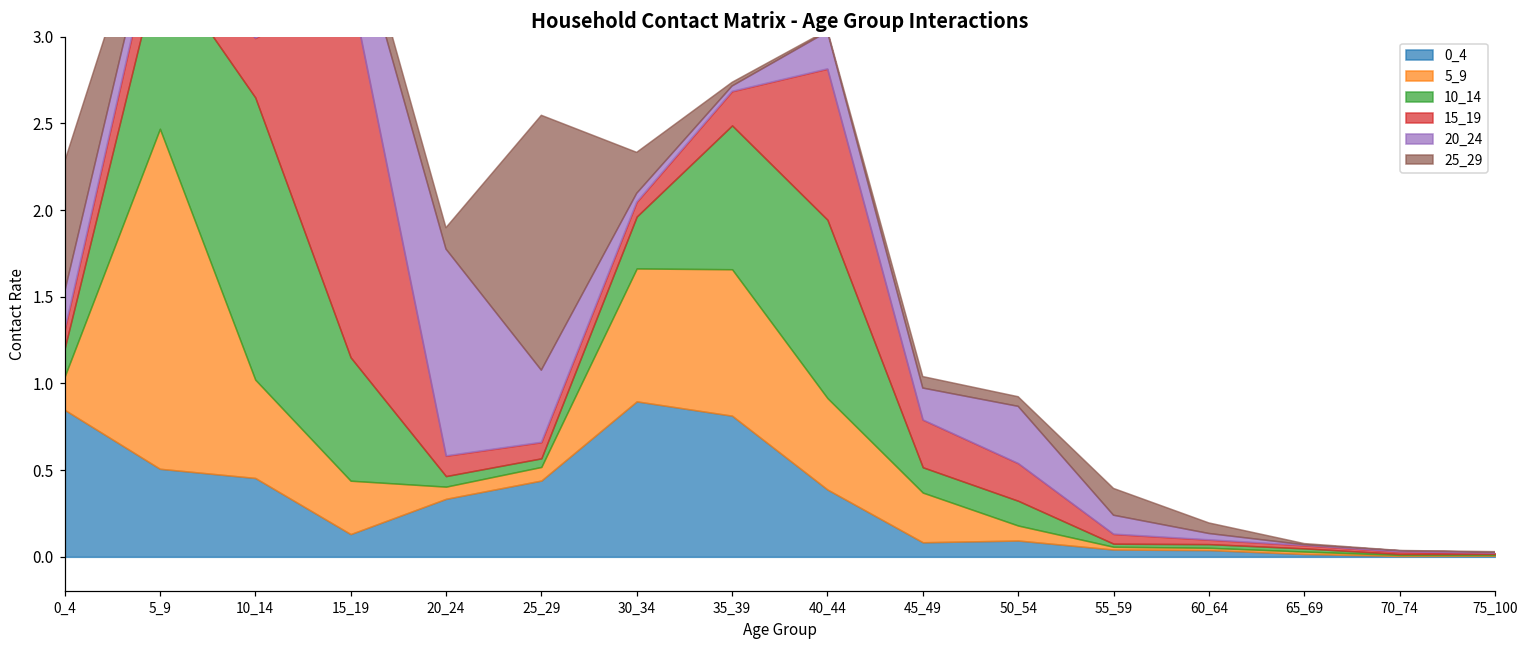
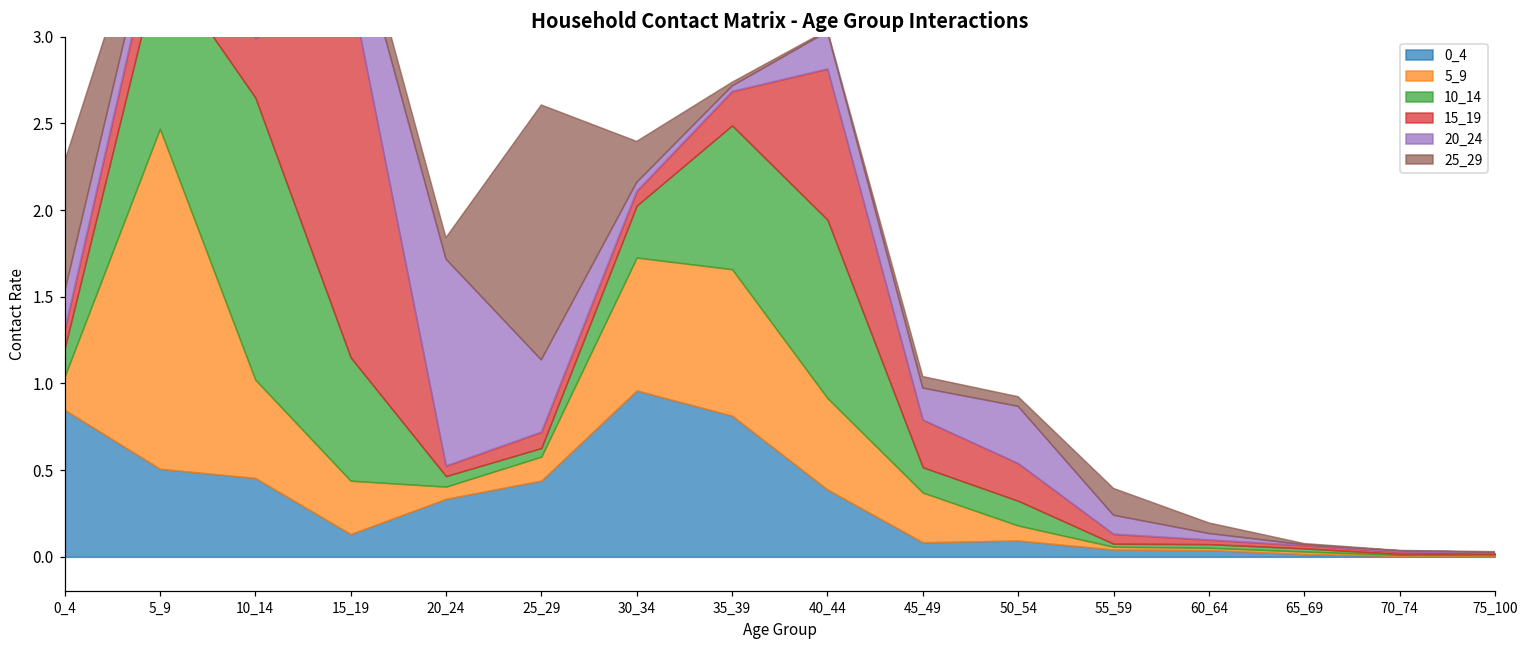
  {
    "0_4": {
      "0_4": 0.85,
      "5_9": 0.51,
      "10_14": 0.45,
      "15_19": 0.13,
      "20_24": 0.33,
      "25_29": 0.44,
-     "30_34": 0.90,
+     "30_34": 0.96,
      "35_39": 0.81,
      "40_44": 0.39,
      "45_49": 0.08,
      "50_54": 0.09
    },
    "5_9": {
      "0_4": 0.19,
      "5_9": 1.96,
      "10_14": 0.57,
      "15_19": 0.31,
      "20_24": 0.07,
-     "25_29": 0.08,
+     "25_29": 0.14,
      "30_34": 0.77,
      "35_39": 0.84,
      "40_44": 0.53,
      "45_49": 0.29,
      "50_54": 0.09
    },
    "10_14": {
      "0_4": 0.16,
      "10_14": 1.63,
      "15_19": 0.71,
      "20_24": 0.06,
      "25_29": 0.05,
      "30_34": 0.30,
      "35_39": 0.83,
      "40_44": 1.03,
      "45_49": 0.15,
      "50_54": 0.14,
      "55_59": 0.02,
      "60_64": 0.02,
      "65_69": 0.02
    },
    "15_19": {
      "0_4": 0.11,
      "10_14": 0.34,
-     "20_24": 0.12,
+     "20_24": 0.06,
      "25_29": 0.09,
      "30_34": 0.08,
      "35_39": 0.20,
      "40_44": 0.87,
      "45_49": 0.27,
      "50_54": 0.22,
      "55_59": 0.06,
      "60_64": 0.03
    },
    "20_24": {
      "0_4": 0.22,
      "20_24": 1.19,
      "25_29": 0.42,
      "30_34": 0.05,
      "35_39": 0.03,
      "45_49": 0.18,
      "50_54": 0.33,
      "55_59": 0.11,
      "60_64": 0.04
    },
    "25_29": {
      "0_4": 0.75,
      "20_24": 0.12,
      "25_29": 1.47,
      "30_34": 0.24,
      "35_39": 0.02,
      "45_49": 0.07,
      "50_54": 0.06,
      "55_59": 0.15,
      "60_64": 0.06
    }
  }
